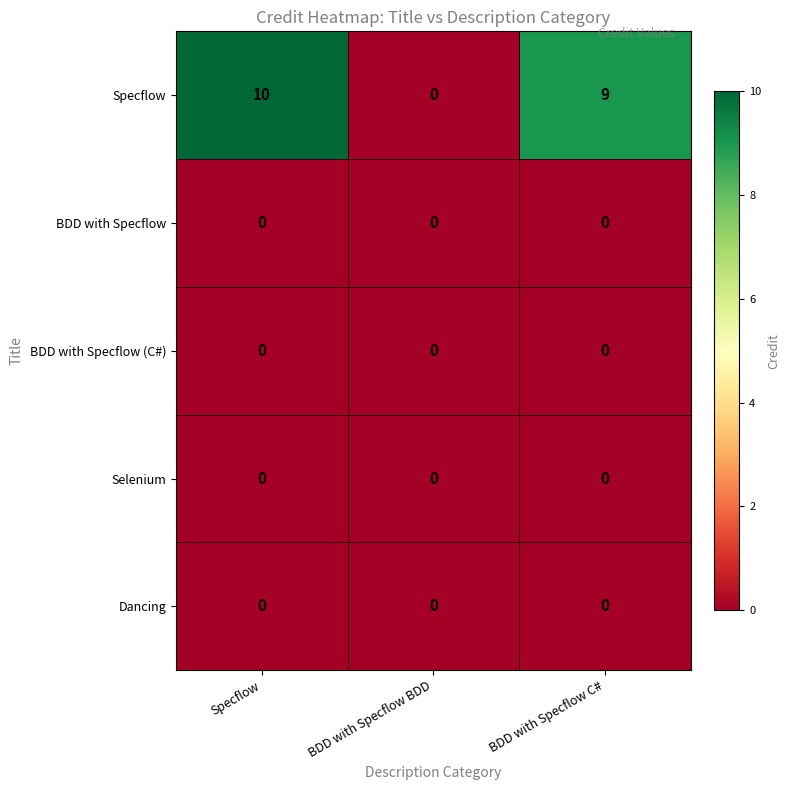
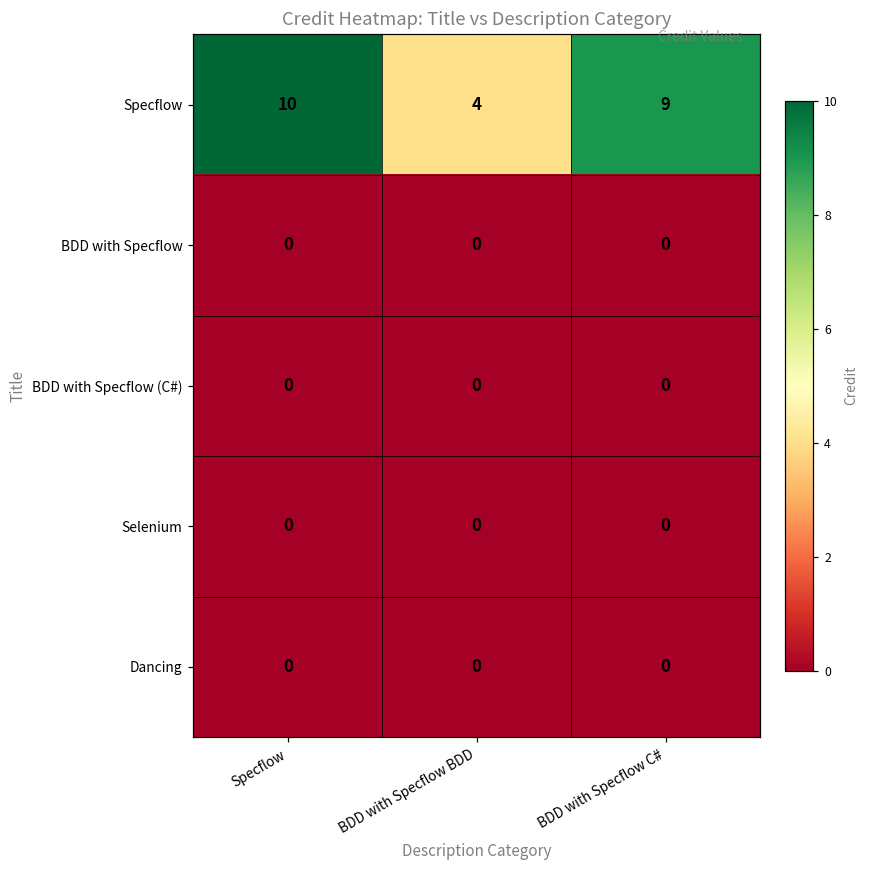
  {
    "Specflow": {
      "Specflow": 10,
-     "BDD with Specflow BDD": 0,
+     "BDD with Specflow BDD": 4,
      "BDD with Specflow C#": 9
    },
    "BDD with Specflow": {
      "Specflow": 0,
      "BDD with Specflow BDD": 0,
      "BDD with Specflow C#": 0
    },
    "BDD with Specflow (C#)": {
      "Specflow": 0,
      "BDD with Specflow BDD": 0,
      "BDD with Specflow C#": 0
    },
    "Selenium": {
      "Specflow": 0,
      "BDD with Specflow BDD": 0,
      "BDD with Specflow C#": 0
    },
    "Dancing": {
      "Specflow": 0,
      "BDD with Specflow BDD": 0,
      "BDD with Specflow C#": 0
    }
  }
